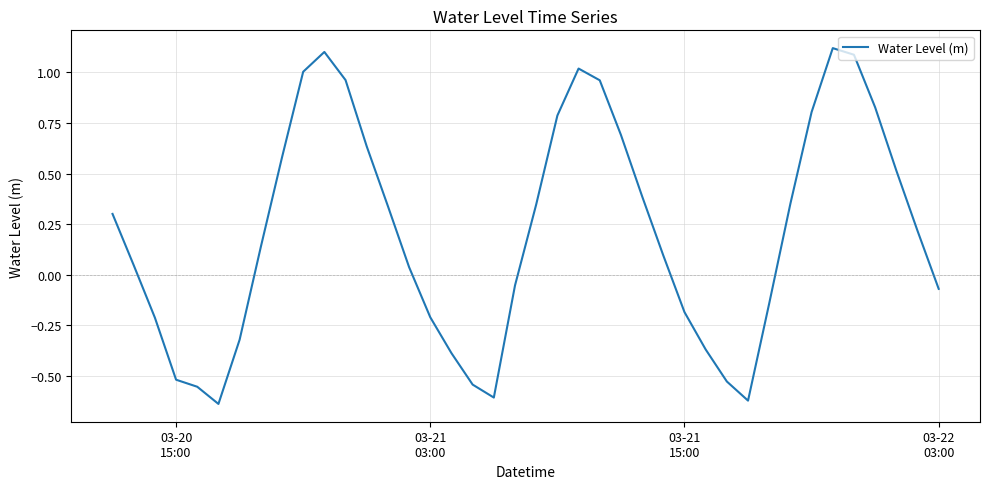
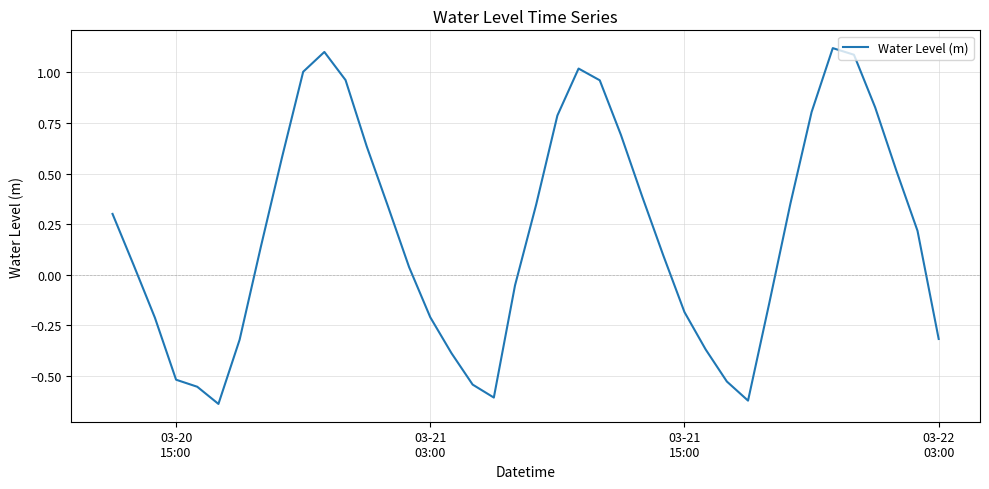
  {
    "03-20 15:00": -0.52,
    "03-21 03:00": -0.21,
    "03-21 15:00": -0.19,
-   "03-22 03:00": -0.07
+   "03-22 03:00": -0.32
  }
